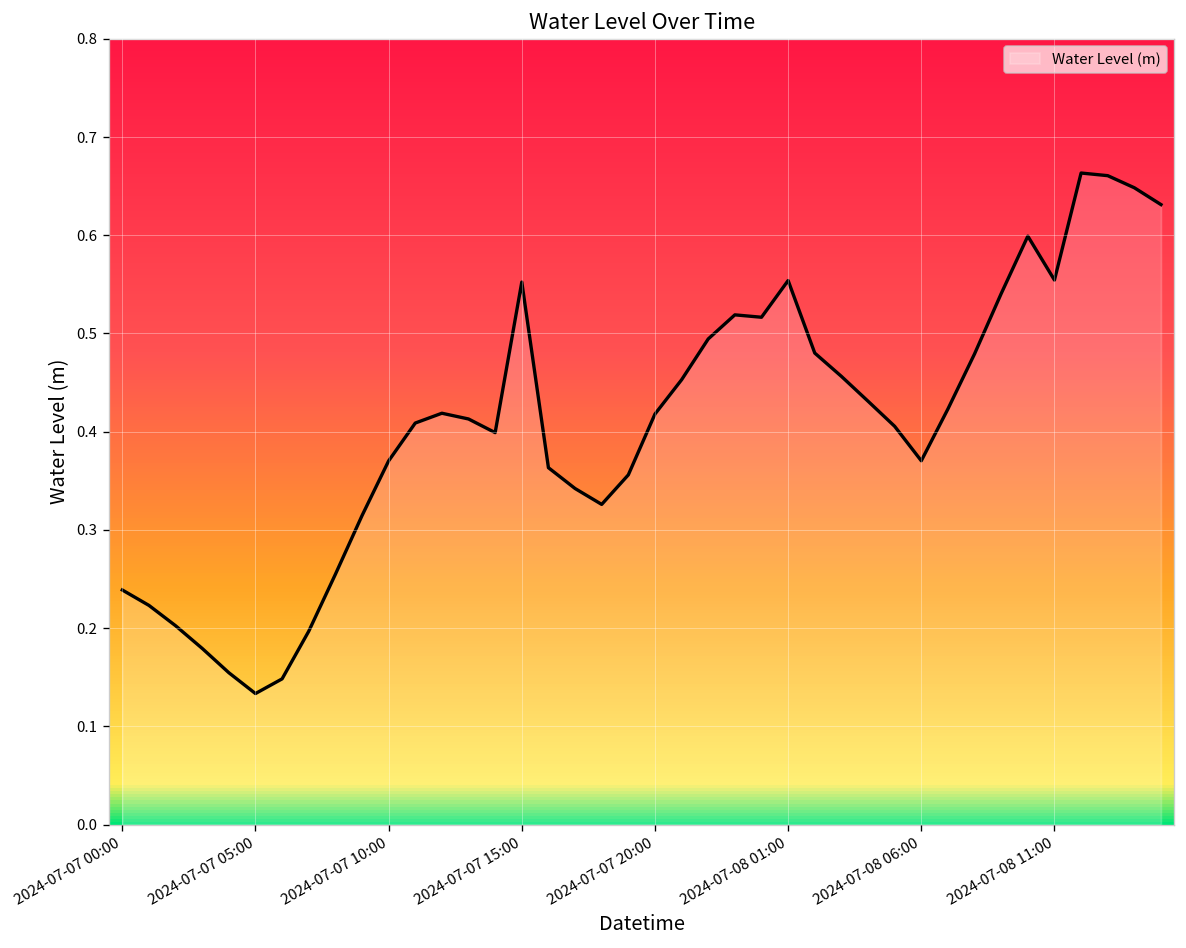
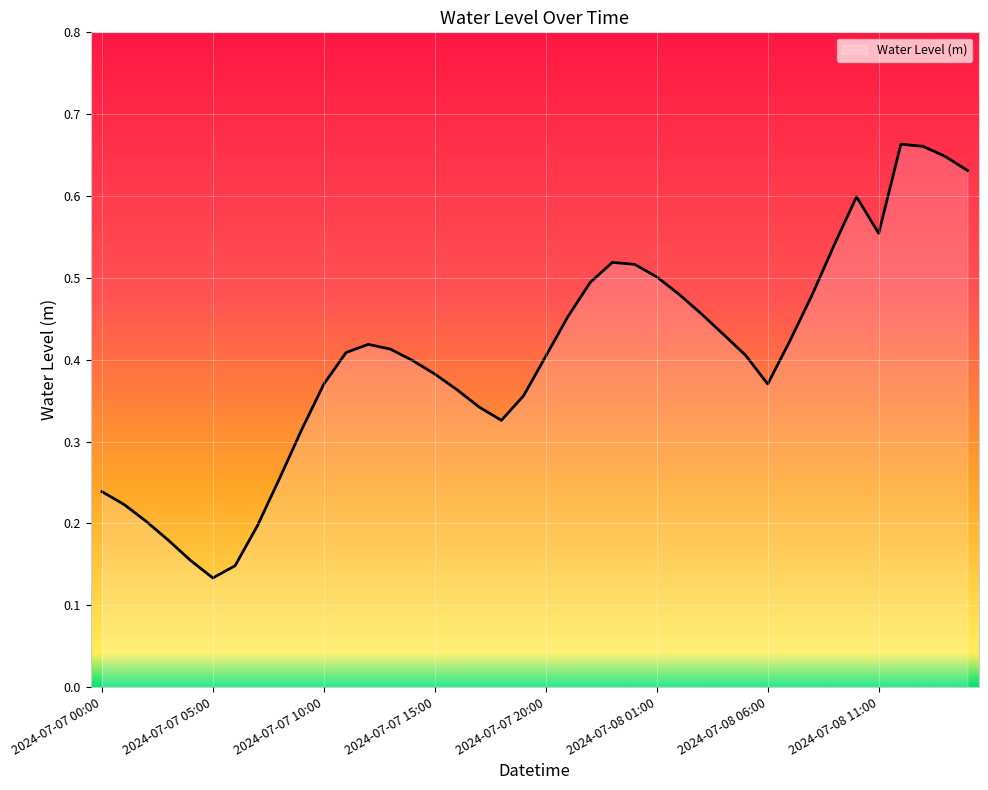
  {
    "2024-07-07 00:00": 0.24,
    "2024-07-07 05:00": 0.13,
    "2024-07-07 10:00": 0.37,
-   "2024-07-07 15:00": 0.55,
-   "2024-07-07 20:00": 0.42,
-   "2024-07-08 01:00": 0.55,
+   "2024-07-07 15:00": 0.38,
+   "2024-07-07 20:00": 0.40,
+   "2024-07-08 01:00": 0.50,
    "2024-07-08 06:00": 0.37,
    "2024-07-08 11:00": 0.55
  }
